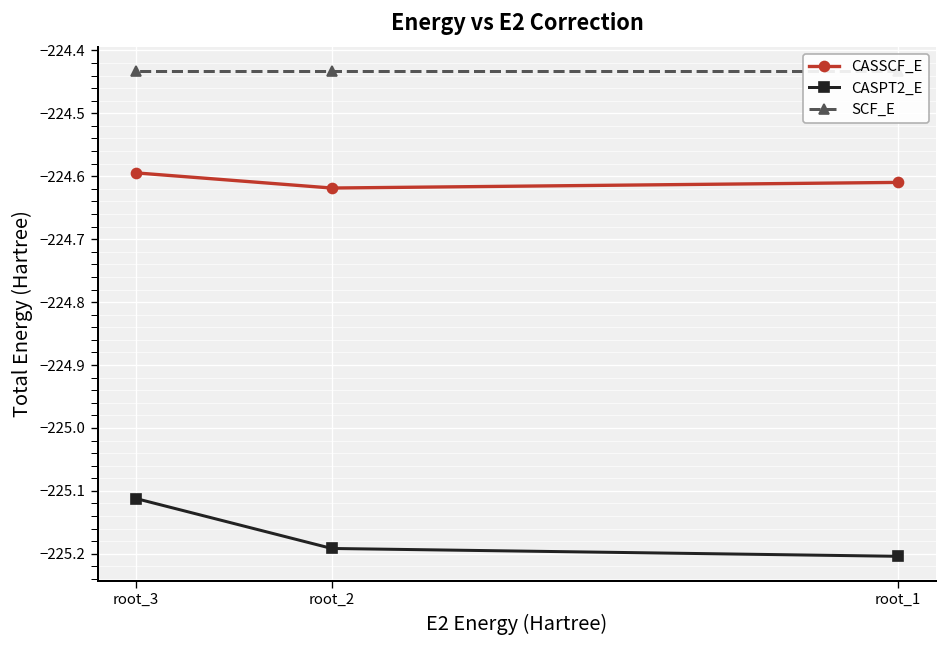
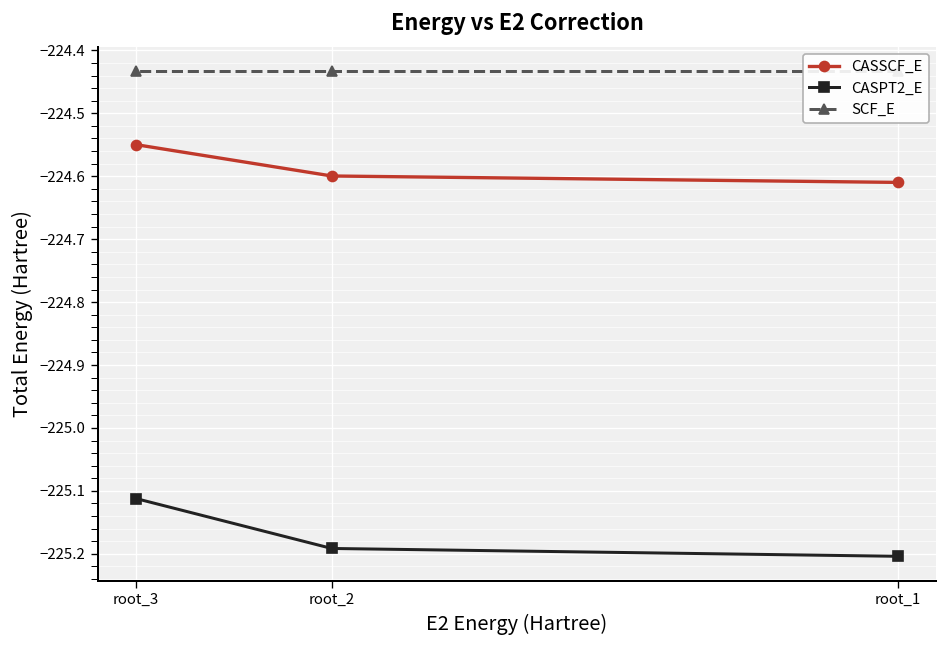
  {
    "CASSCF_E": {
-     "root_3": -224.59,
-     "root_2": -224.62,
+     "root_3": -224.55,
+     "root_2": -224.60,
      "root_1": -224.61
    },
    "CASPT2_E": {
      "root_3": -225.11,
      "root_2": -225.19,
      "root_1": -225.20
    },
    "SCF_E": {
      "root_3": -224.43,
      "root_2": -224.43
    }
  }
